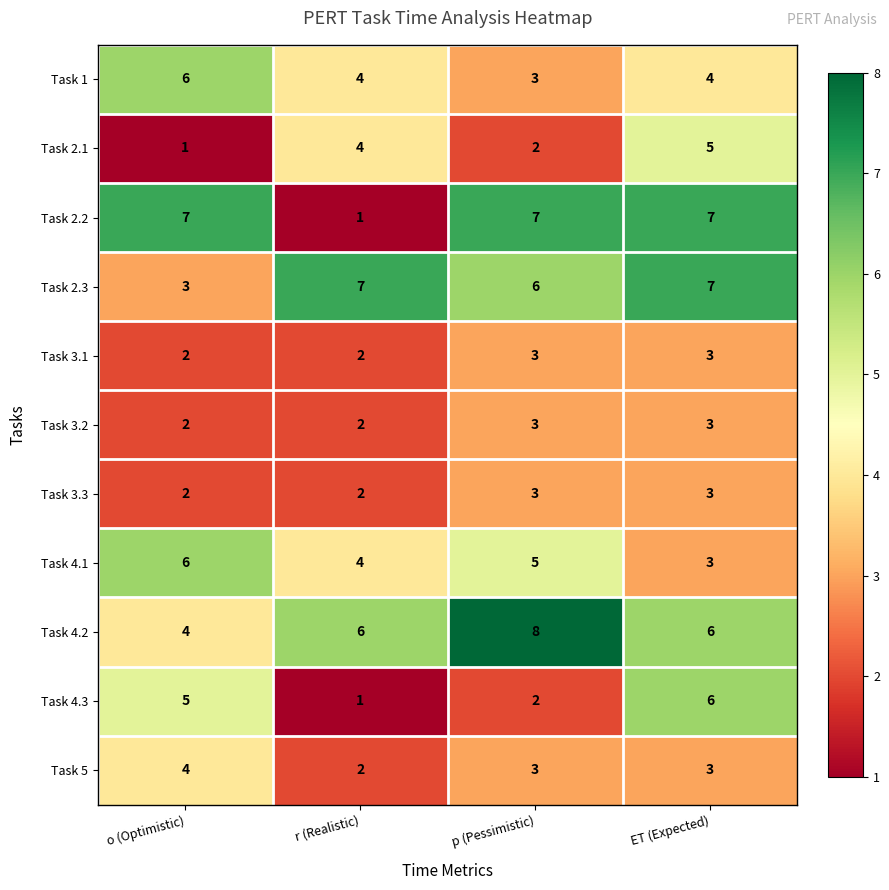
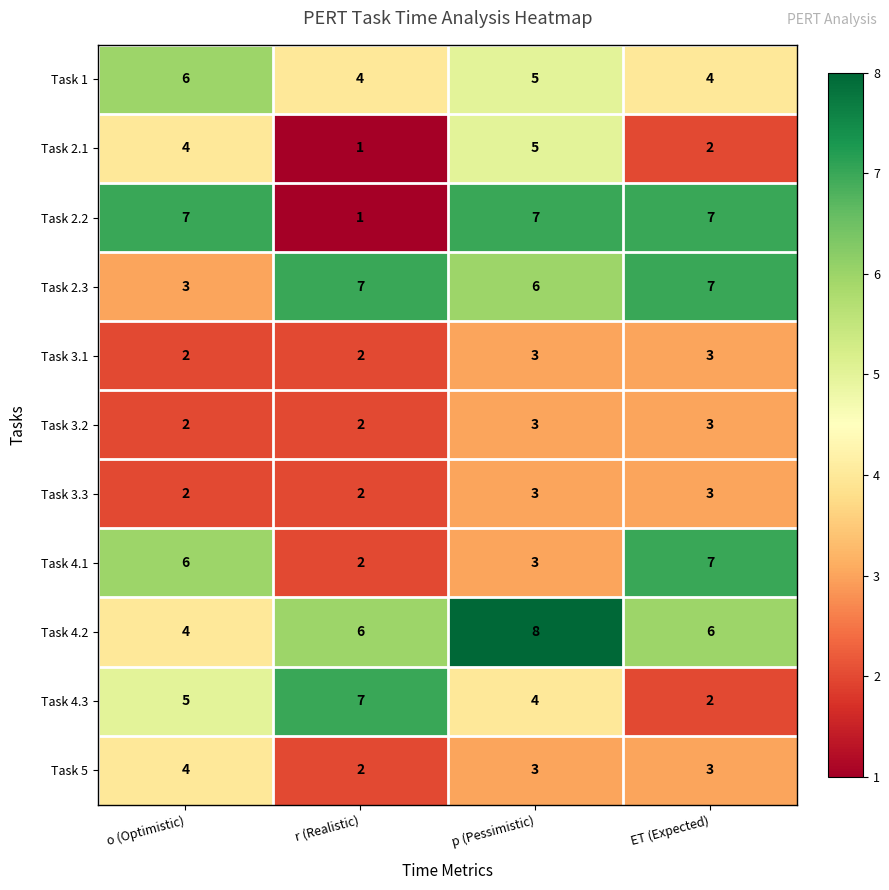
  {
    "Task 1": {
      "o (Optimistic)": 6,
      "r (Realistic)": 4,
-     "p (Pessimistic)": 3,
+     "p (Pessimistic)": 5,
      "ET (Expected)": 4
    },
    "Task 2.1": {
-     "o (Optimistic)": 1,
-     "r (Realistic)": 4,
-     "p (Pessimistic)": 2,
-     "ET (Expected)": 5
+     "o (Optimistic)": 4,
+     "r (Realistic)": 1,
+     "p (Pessimistic)": 5,
+     "ET (Expected)": 2
    },
    "Task 2.2": {
      "o (Optimistic)": 7,
      "r (Realistic)": 1,
      "p (Pessimistic)": 7,
      "ET (Expected)": 7
    },
    "Task 2.3": {
      "o (Optimistic)": 3,
      "r (Realistic)": 7,
      "p (Pessimistic)": 6,
      "ET (Expected)": 7
    },
    "Task 3.1": {
      "o (Optimistic)": 2,
      "r (Realistic)": 2,
      "p (Pessimistic)": 3,
      "ET (Expected)": 3
    },
    "Task 3.2": {
      "o (Optimistic)": 2,
      "r (Realistic)": 2,
      "p (Pessimistic)": 3,
      "ET (Expected)": 3
    },
    "Task 3.3": {
      "o (Optimistic)": 2,
      "r (Realistic)": 2,
      "p (Pessimistic)": 3,
      "ET (Expected)": 3
    },
    "Task 4.1": {
      "o (Optimistic)": 6,
-     "r (Realistic)": 4,
-     "p (Pessimistic)": 5,
-     "ET (Expected)": 3
+     "r (Realistic)": 2,
+     "p (Pessimistic)": 3,
+     "ET (Expected)": 7
    },
    "Task 4.2": {
      "o (Optimistic)": 4,
      "r (Realistic)": 6,
      "p (Pessimistic)": 8,
      "ET (Expected)": 6
    },
    "Task 4.3": {
      "o (Optimistic)": 5,
-     "r (Realistic)": 1,
-     "p (Pessimistic)": 2,
-     "ET (Expected)": 6
+     "r (Realistic)": 7,
+     "p (Pessimistic)": 4,
+     "ET (Expected)": 2
    },
    "Task 5": {
      "o (Optimistic)": 4,
      "r (Realistic)": 2,
      "p (Pessimistic)": 3,
      "ET (Expected)": 3
    }
  }
